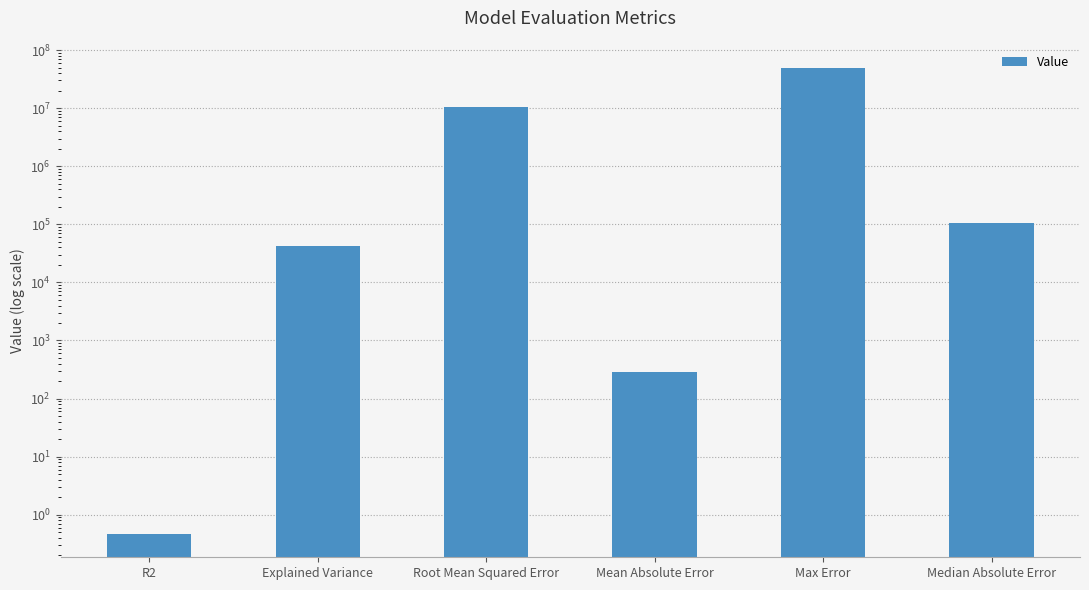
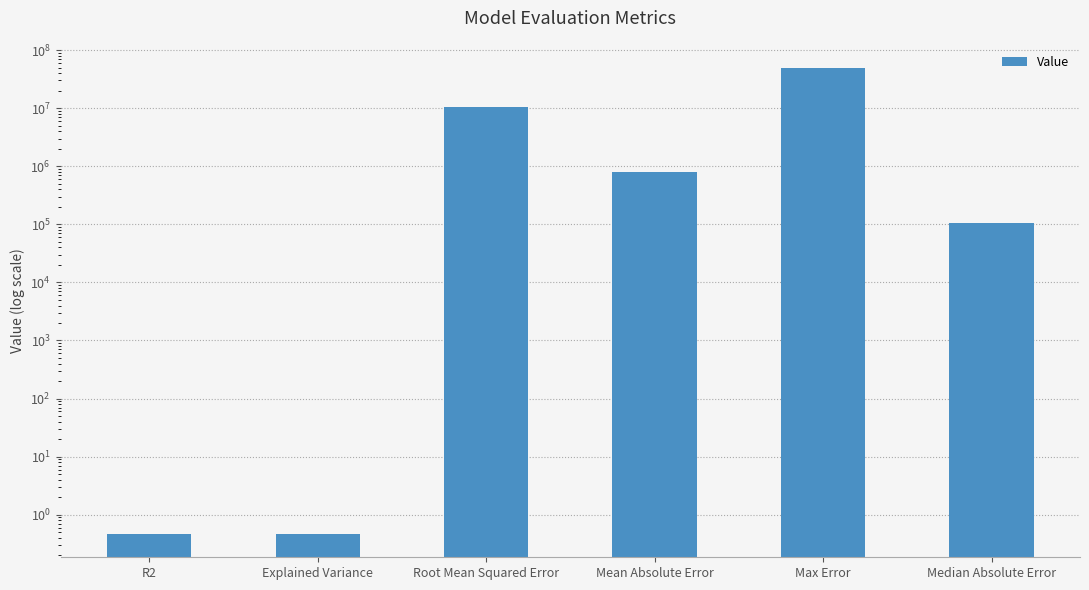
  {
    "R2": 0.5,
-   "Explained Variance": 40000,
+   "Explained Variance": 0.5,
    "Root Mean Squared Error": 10000000,
-   "Mean Absolute Error": 300,
+   "Mean Absolute Error": 800000,
    "Max Error": 50000000,
    "Median Absolute Error": 110000
  }
